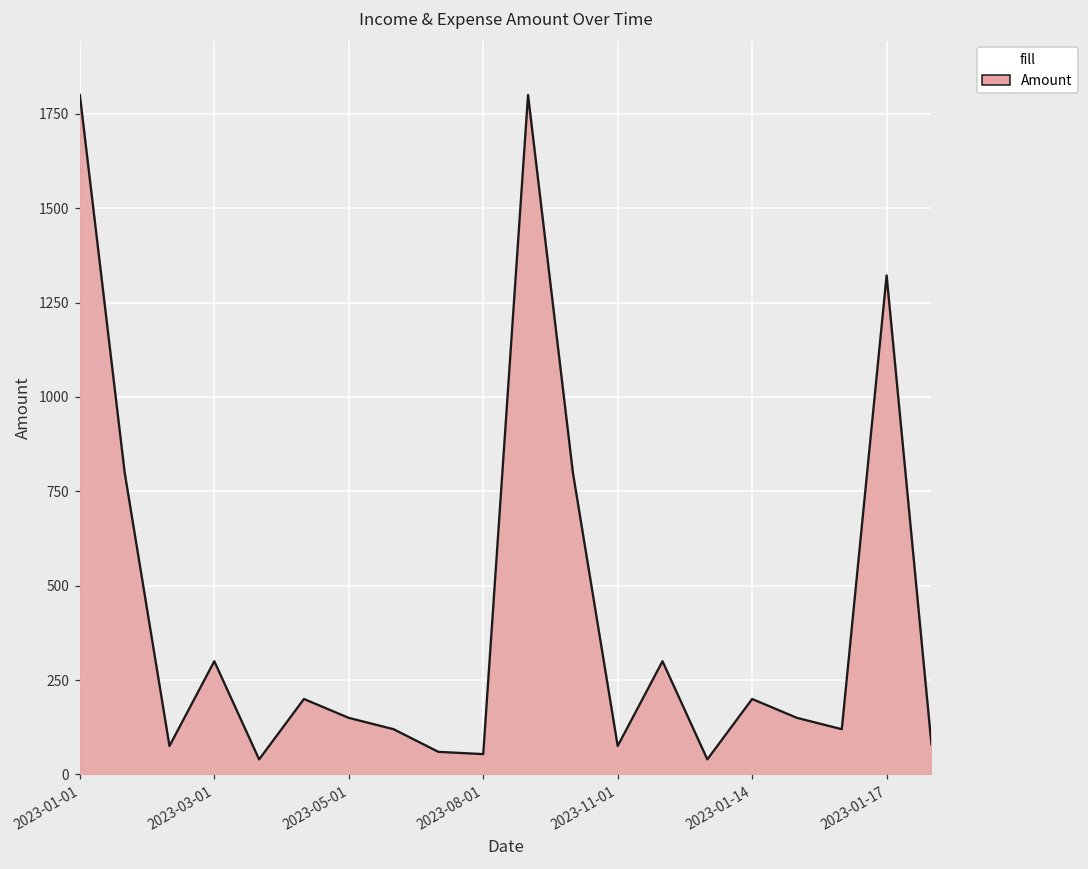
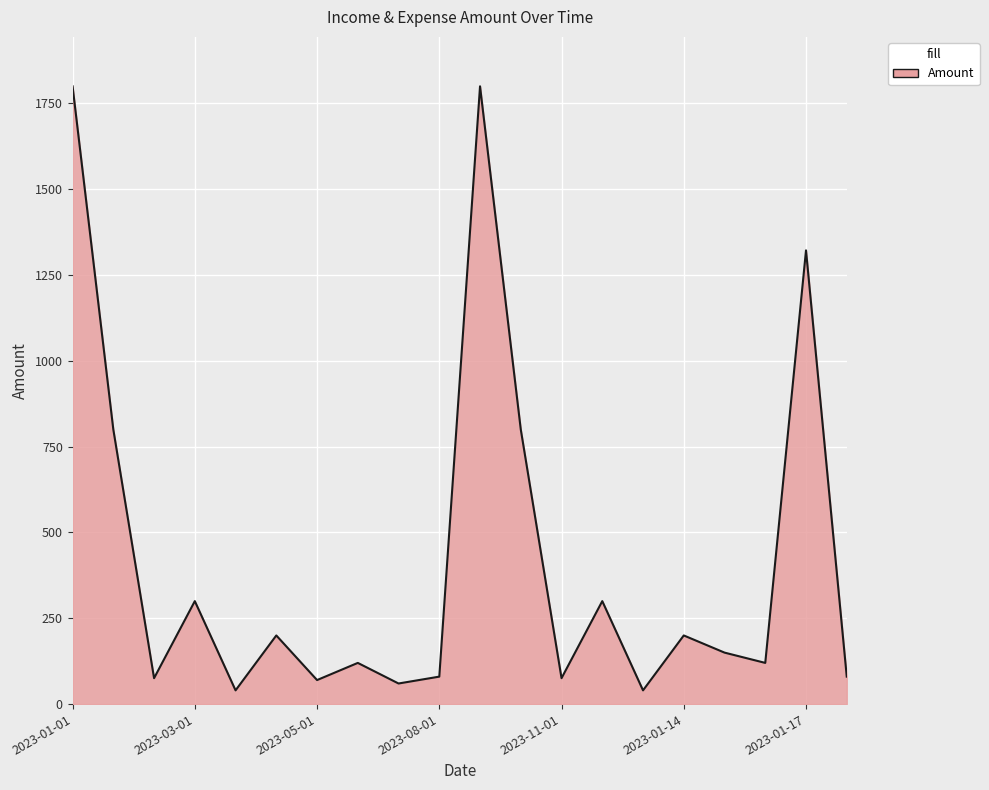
  {
-   "2023-05-01": 150,
-   "2023-08-01": 50,
+   "2023-05-01": 70,
+   "2023-08-01": 80,
    "2023-11-01": 80,
    "2023-01-14": 200,
    "2023-01-17": 1320
  }
